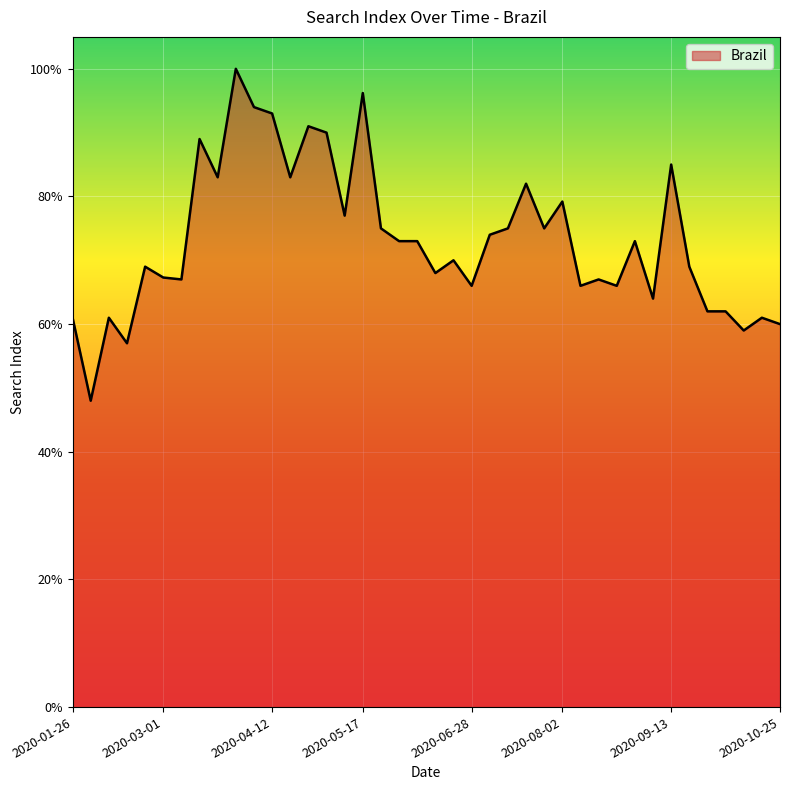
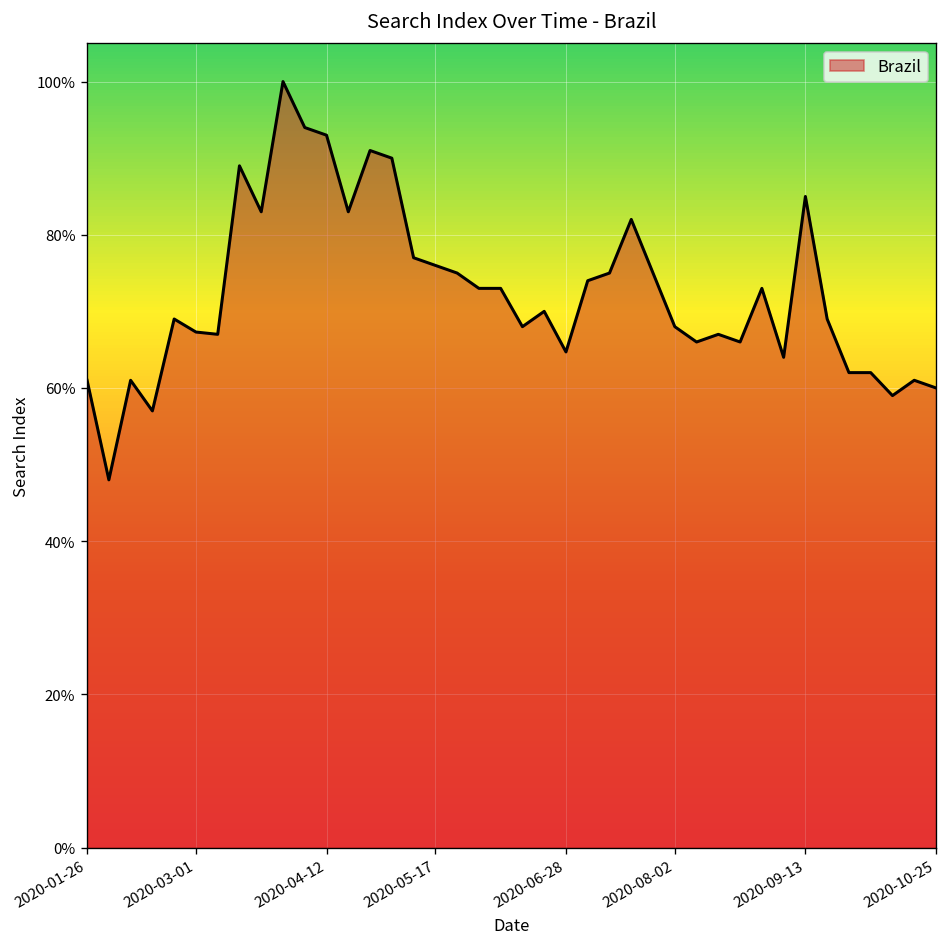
  {
    "2020-01-26": "61%",
    "2020-03-01": "67%",
    "2020-04-12": "93%",
-   "2020-05-17": "96%",
-   "2020-06-28": "66%",
-   "2020-08-02": "79%",
+   "2020-05-17": "76%",
+   "2020-06-28": "65%",
+   "2020-08-02": "68%",
    "2020-09-13": "85%",
    "2020-10-25": "60%"
  }
